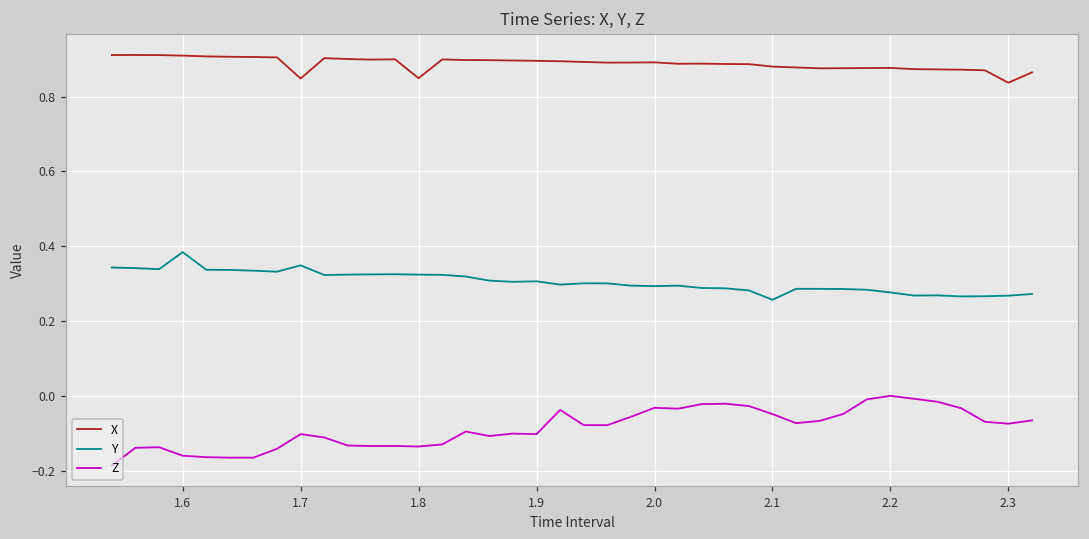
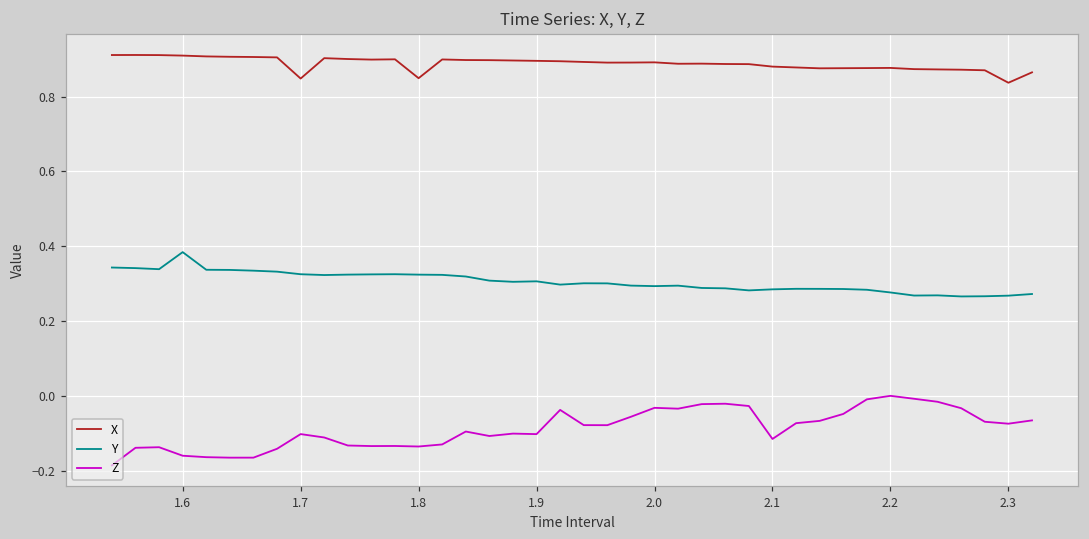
  {
    "X": {
      "1.6": 0.91,
      "1.7": 0.85,
      "1.8": 0.85,
      "1.9": 0.90,
      "2.0": 0.89,
      "2.1": 0.88,
      "2.2": 0.88,
      "2.3": 0.84
    },
    "Y": {
      "1.6": 0.38,
-     "1.7": 0.35,
+     "1.7": 0.33,
      "1.8": 0.32,
      "1.9": 0.31,
      "2.0": 0.29,
-     "2.1": 0.26,
+     "2.1": 0.29,
      "2.2": 0.28,
      "2.3": 0.27
    },
    "Z": {
      "1.6": -0.16,
      "1.7": -0.10,
      "1.8": -0.13,
      "1.9": -0.10,
      "2.0": -0.03,
-     "2.1": -0.05,
+     "2.1": -0.11,
      "2.2": 0.00,
      "2.3": -0.07
    }
  }
